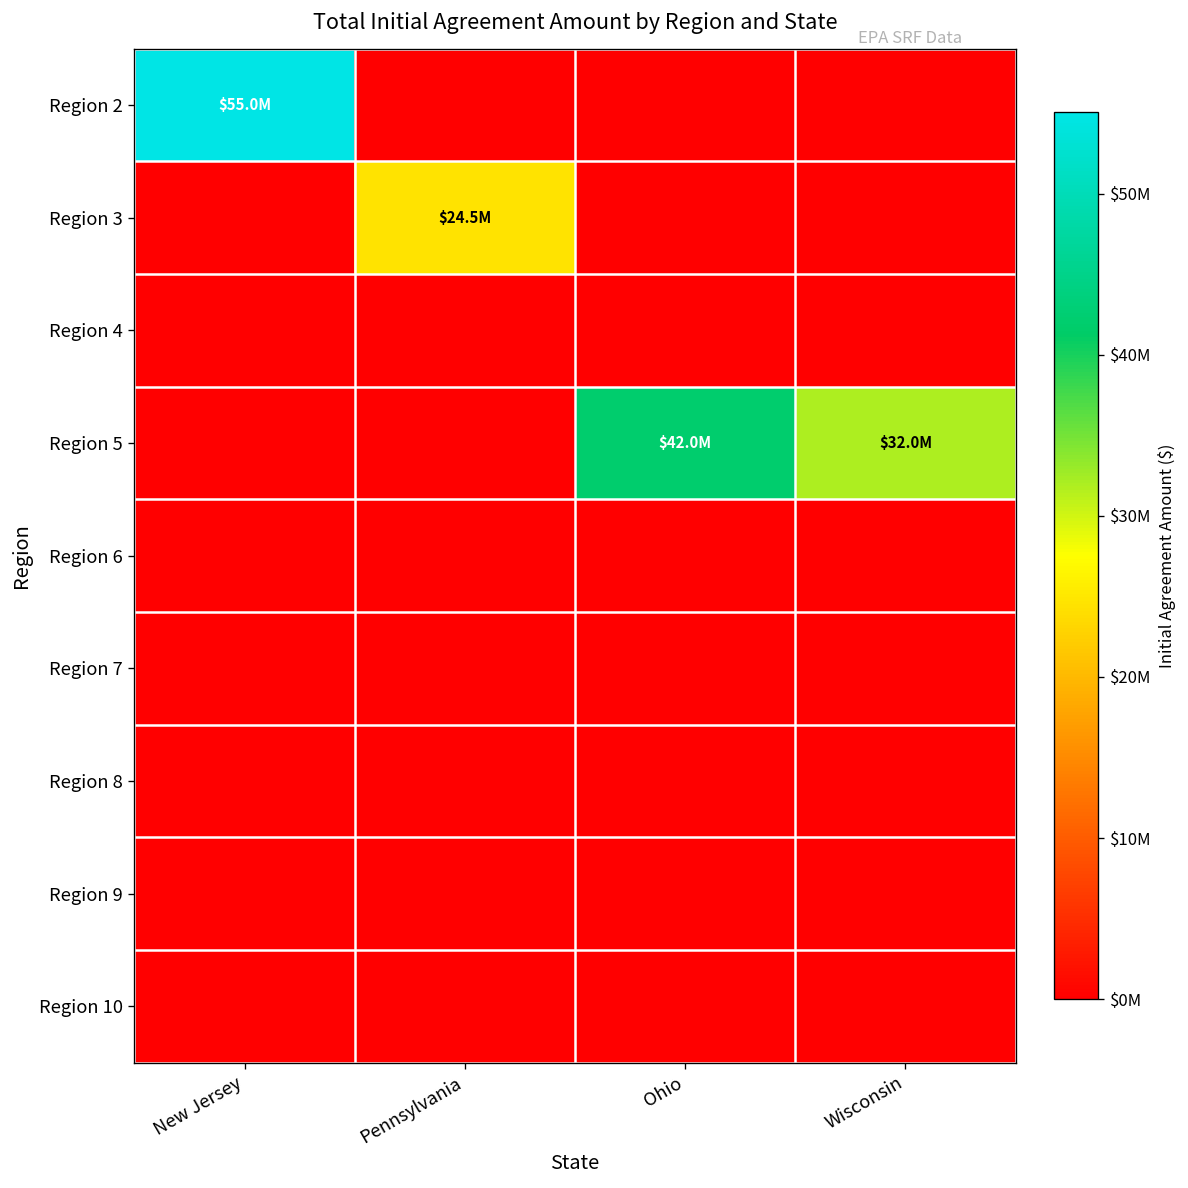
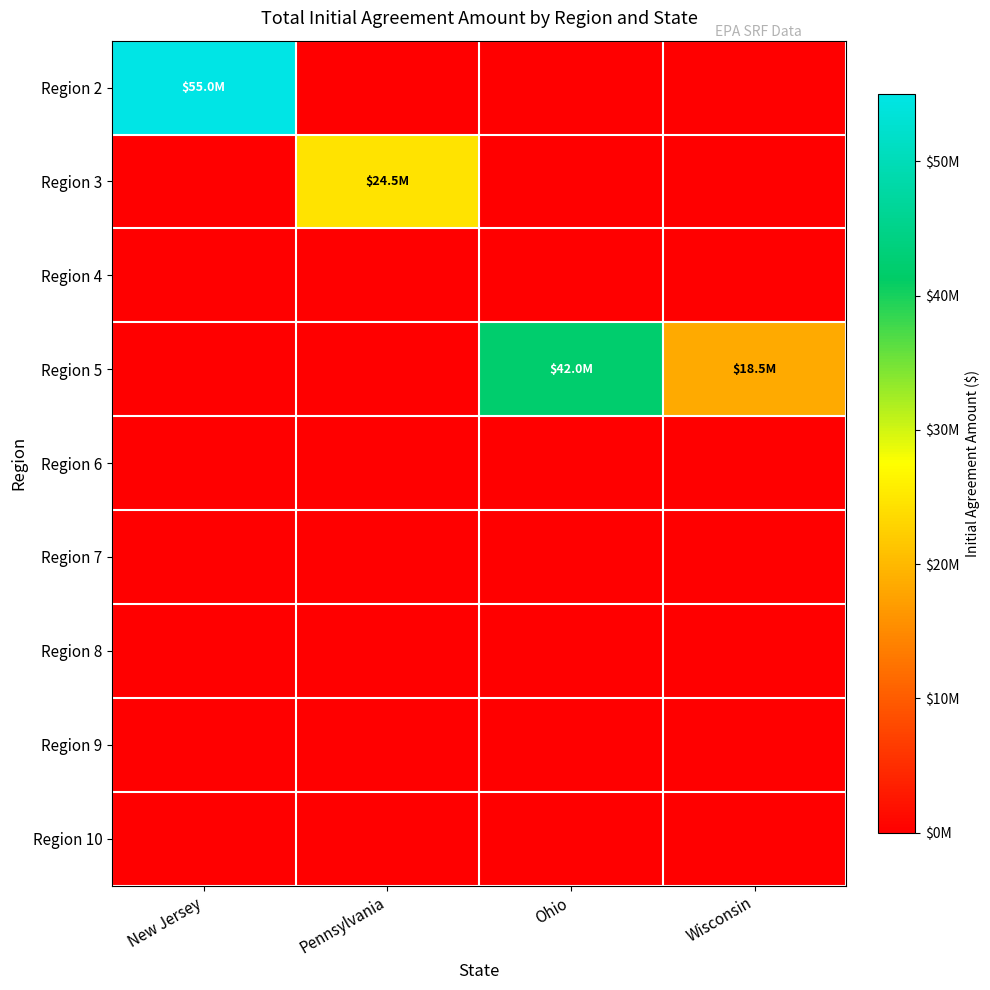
  {
    "Region 2": {
      "New Jersey": "$55.0M"
    },
    "Region 3": {
      "Pennsylvania": "$24.5M"
    },
    "Region 5": {
      "Ohio": "$42.0M",
-     "Wisconsin": "$32.0M"
+     "Wisconsin": "$18.5M"
    }
  }
